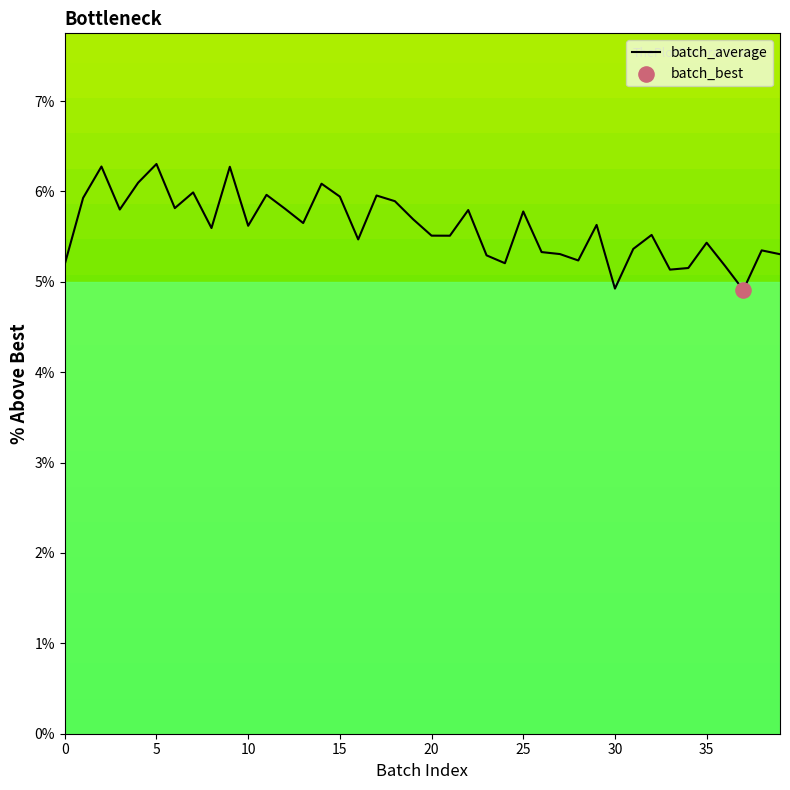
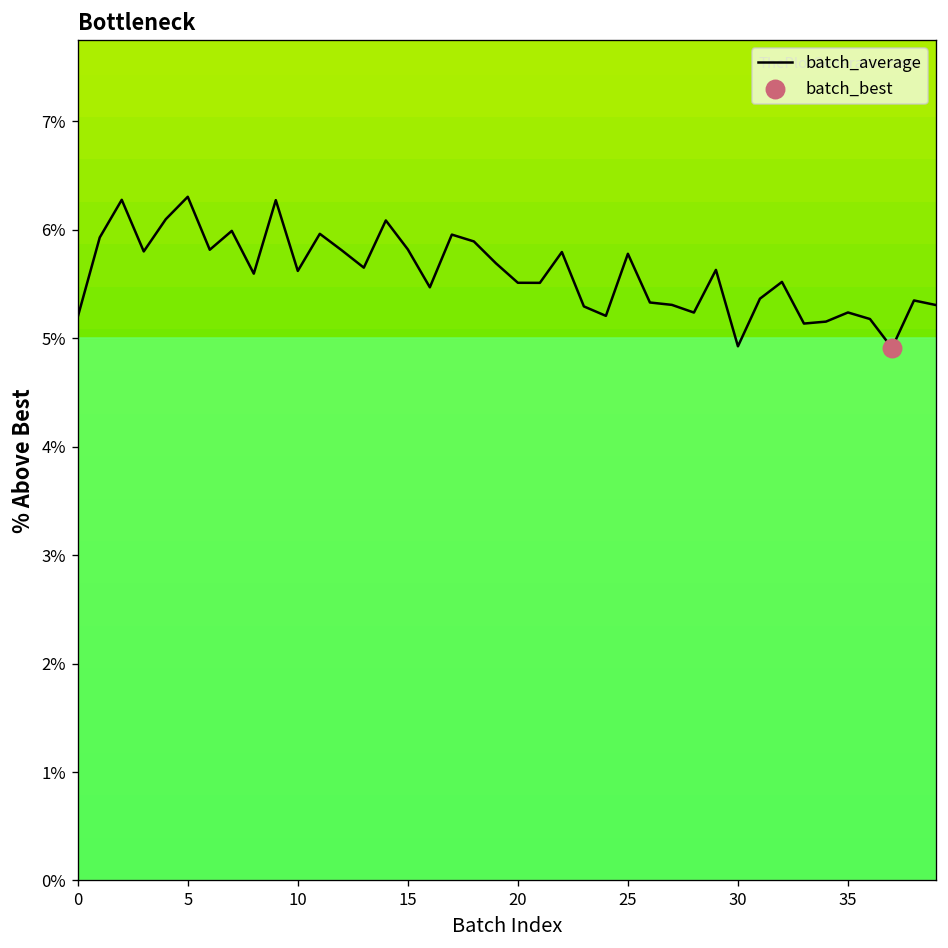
  {
    "batch_average": {
      "0": "5.2%",
      "5": "6.3%",
      "10": "5.6%",
-     "15": "5.9%",
+     "15": "5.8%",
      "20": "5.5%",
      "25": "5.8%",
-     "35": "5.4%"
+     "35": "5.2%"
    }
  }
